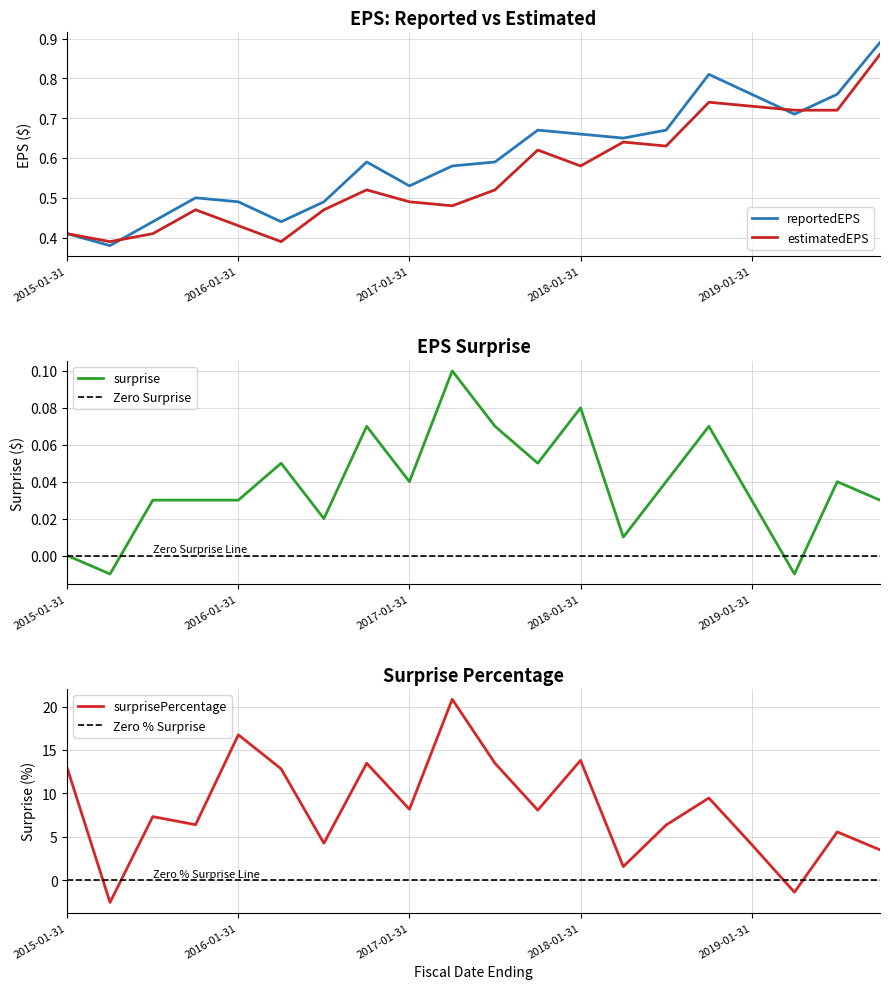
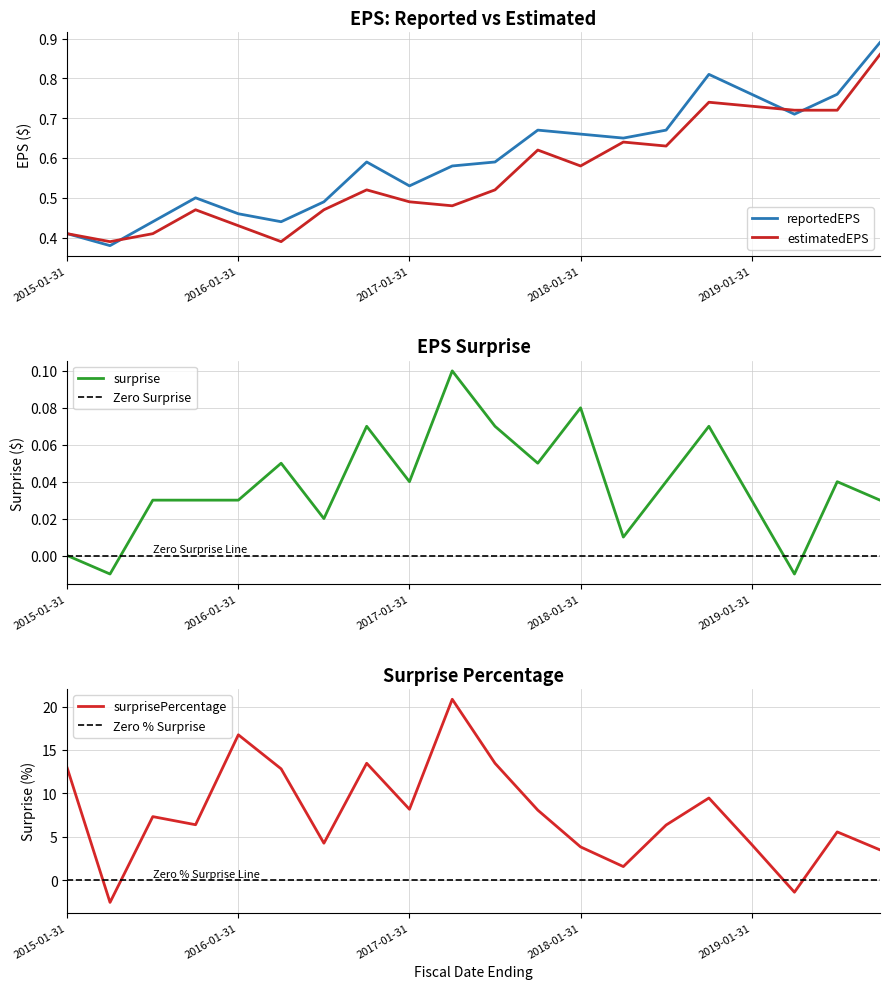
  {
    "EPS: Reported vs Estimated": {
      "reportedEPS": {
-       "2016-01-31": 0.49,
+       "2016-01-31": 0.46,
        "2017-01-31": 0.53,
        "2018-01-31": 0.66,
        "2019-01-31": 0.76
      },
      "estimatedEPS": {
        "2016-01-31": 0.43,
        "2017-01-31": 0.49,
        "2018-01-31": 0.58,
        "2019-01-31": 0.73
      }
    },
    "EPS Surprise": {
      "2015-01-31": 0.000,
      "2016-01-31": 0.030,
      "2017-01-31": 0.040,
      "2018-01-31": 0.080,
      "2019-01-31": 0.030
    },
    "Surprise Percentage": {
      "2015-01-31": 13,
      "2016-01-31": 17,
      "2017-01-31": 8,
-     "2018-01-31": 14,
+     "2018-01-31": 4,
      "2019-01-31": 4
    }
  }
